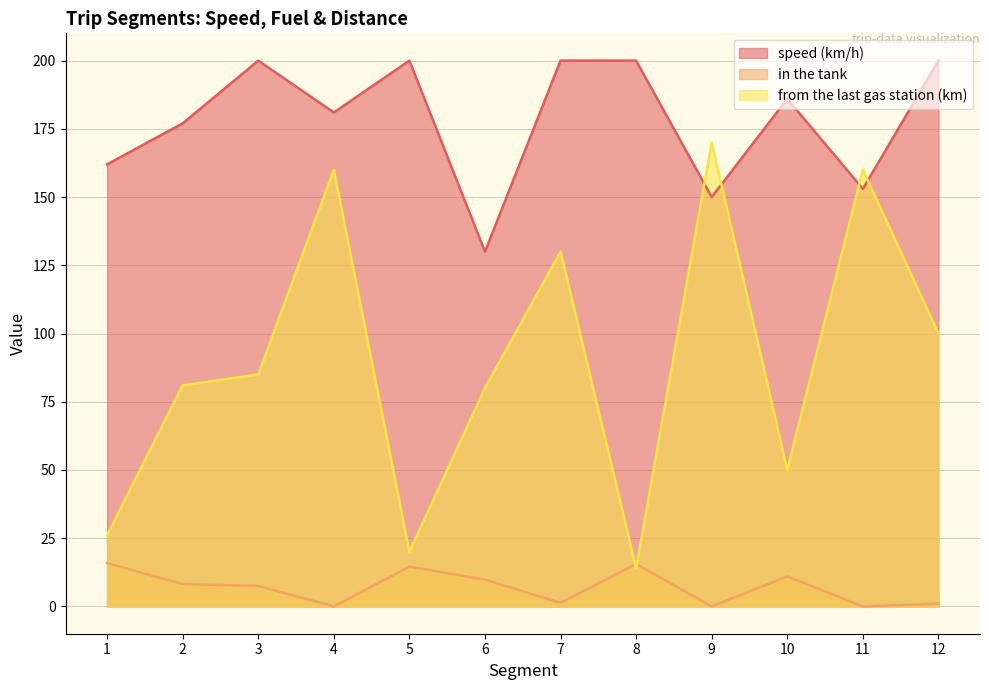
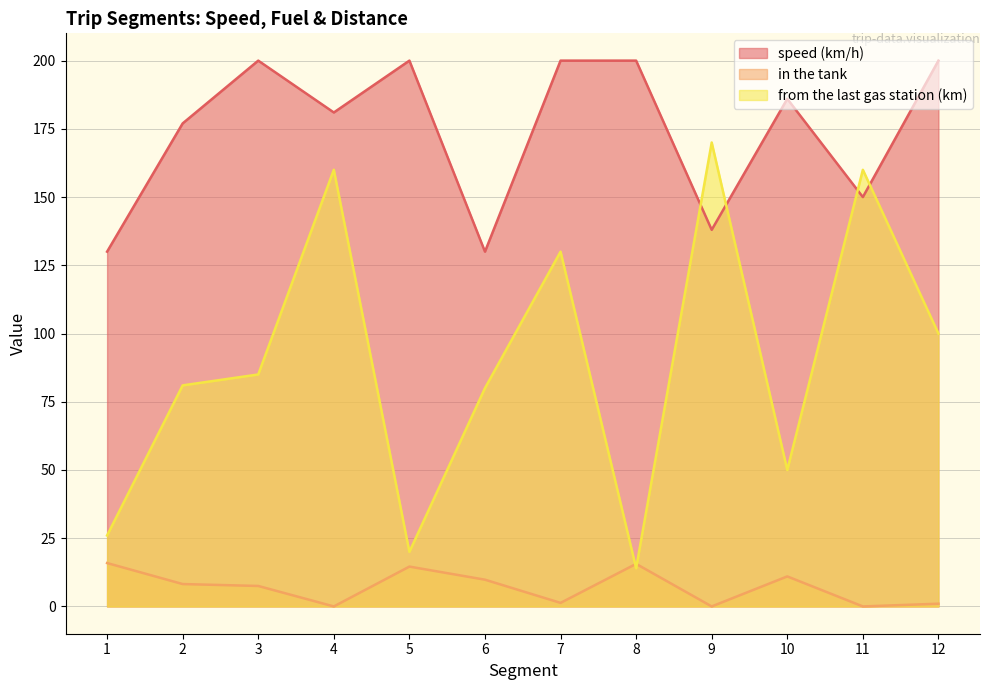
  {
    "speed (km/h)": {
-     "1": 162,
+     "1": 130,
      "2": 177,
      "3": 200,
      "4": 181,
      "5": 200,
      "6": 130,
      "7": 200,
      "8": 200,
-     "9": 150,
-     "11": 153
+     "9": 138,
+     "11": 150
    }
  }
